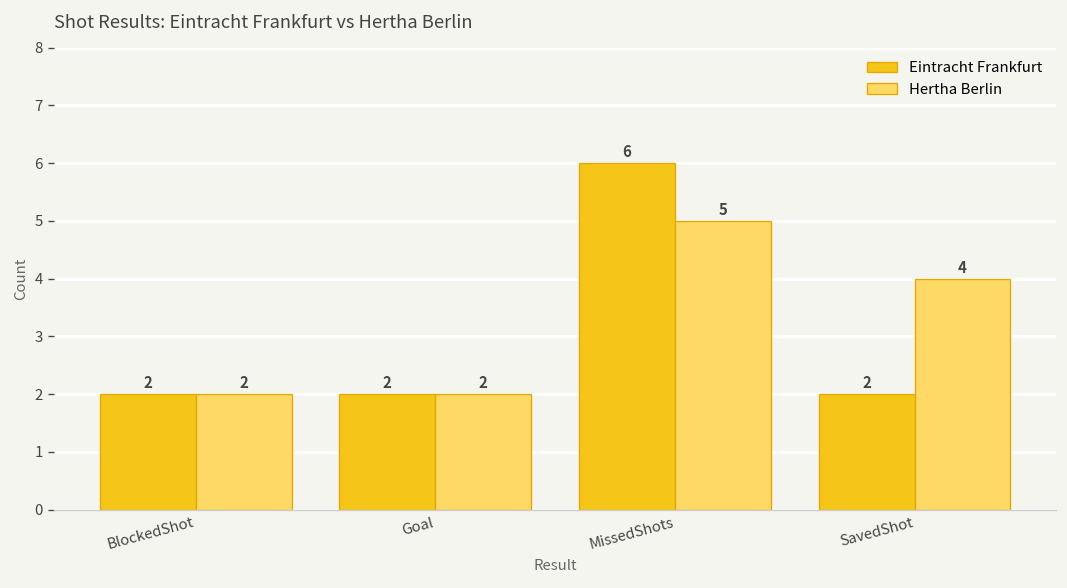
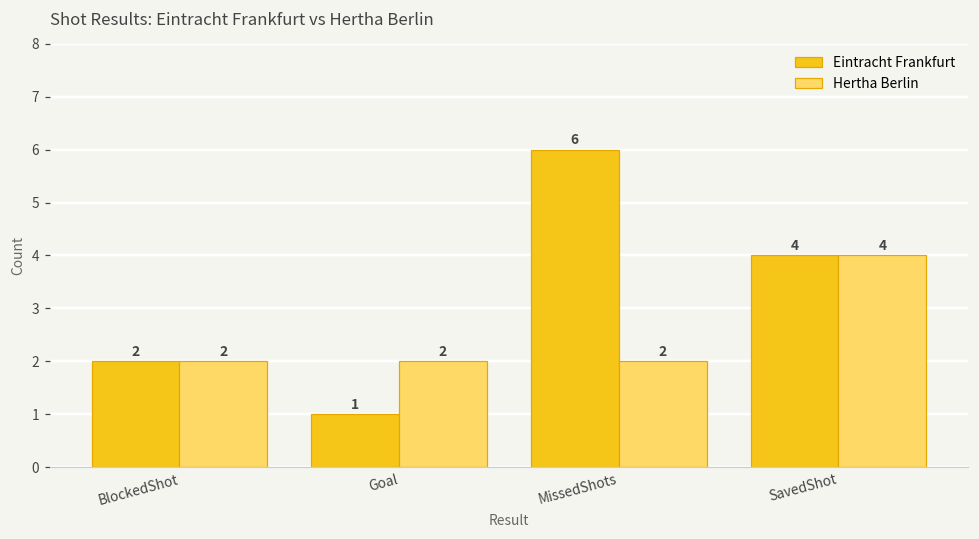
  {
    "Eintracht Frankfurt": {
      "BlockedShot": 2,
-     "Goal": 2,
+     "Goal": 1,
      "MissedShots": 6,
-     "SavedShot": 2
+     "SavedShot": 4
    },
    "Hertha Berlin": {
      "BlockedShot": 2,
      "Goal": 2,
-     "MissedShots": 5,
+     "MissedShots": 2,
      "SavedShot": 4
    }
  }
